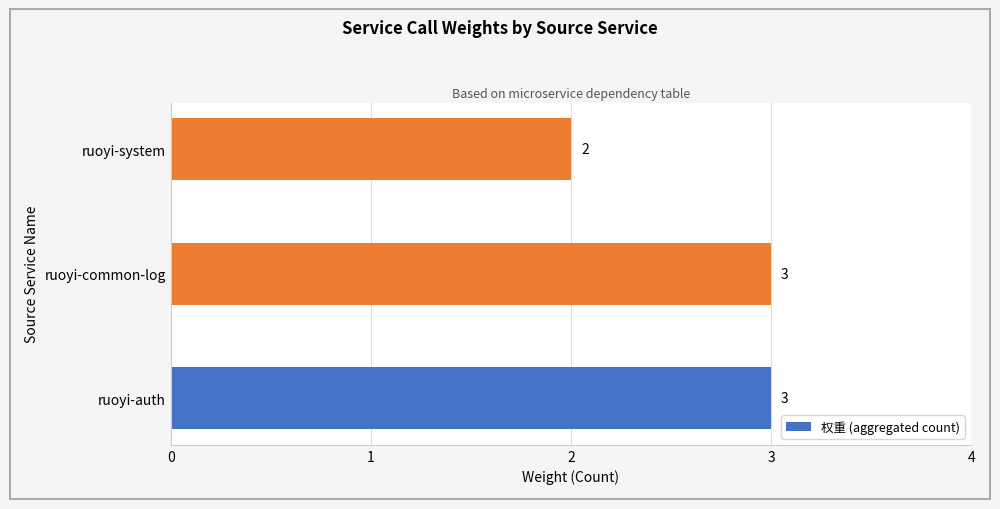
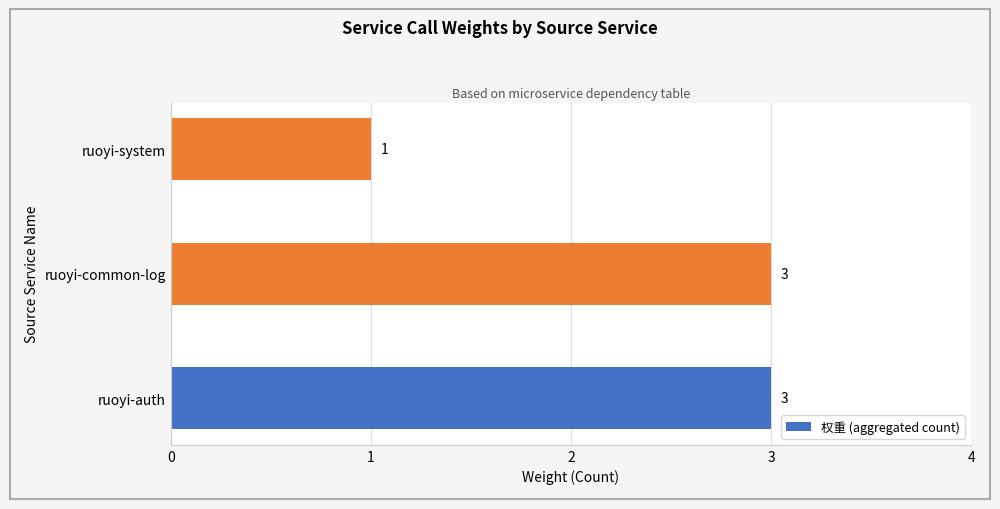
  {
-   "ruoyi-system": 2,
+   "ruoyi-system": 1,
    "ruoyi-common-log": 3,
    "ruoyi-auth": 3
  }
